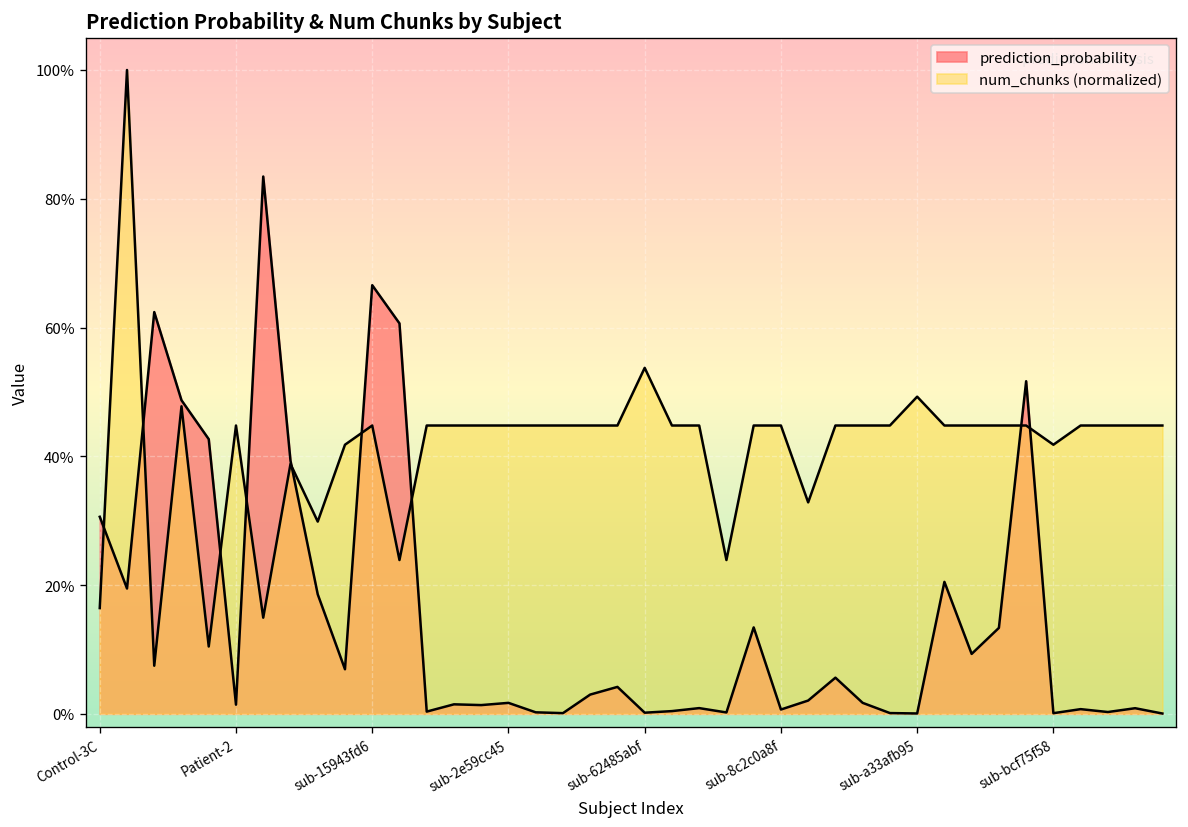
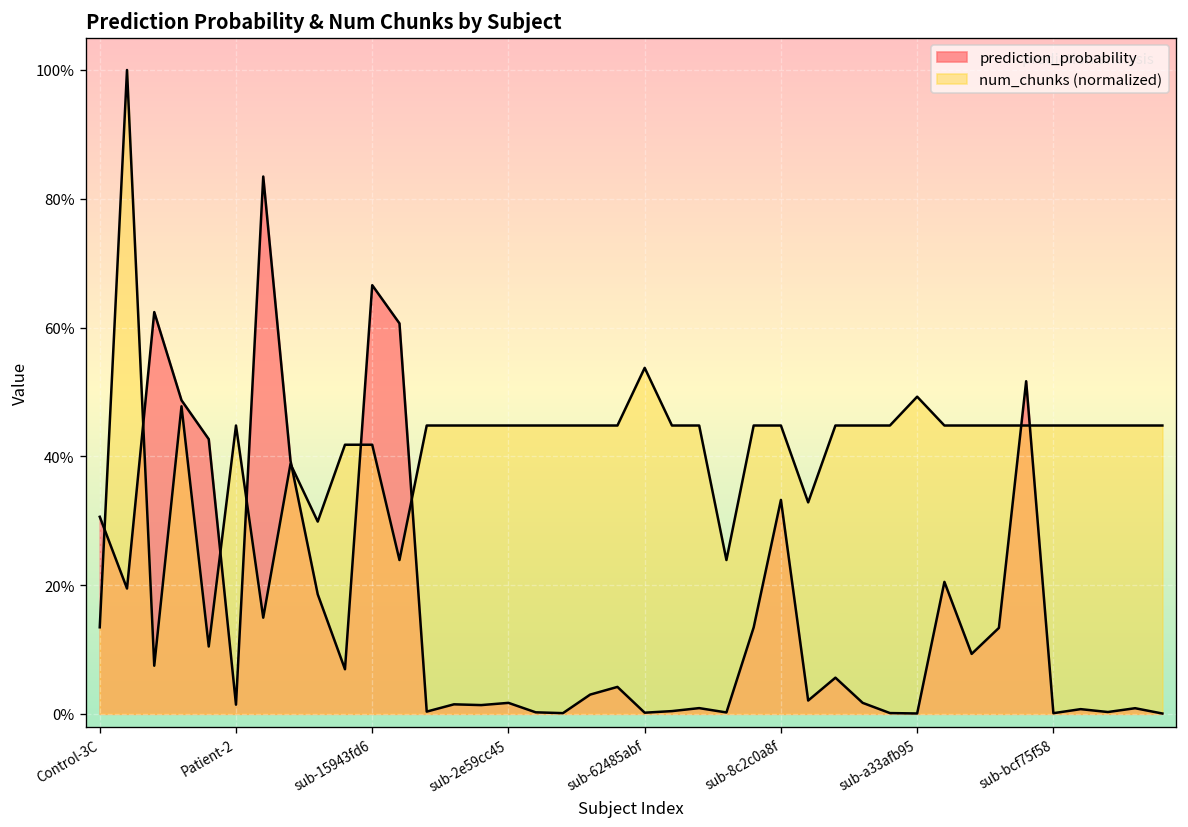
  {
    "prediction_probability": {
      "Control-3C": "31%",
      "Patient-2": "1%",
      "sub-15943fd6": "67%",
      "sub-2e59cc45": "2%",
      "sub-62485abf": "0%",
-     "sub-8c2c0a8f": "1%",
+     "sub-8c2c0a8f": "33%",
      "sub-a33afb95": "0%",
      "sub-bcf75f58": "0%"
    },
    "num_chunks (normalized)": {
-     "Control-3C": "16%",
+     "Control-3C": "13%",
      "Patient-2": "45%",
-     "sub-15943fd6": "45%",
+     "sub-15943fd6": "42%",
      "sub-2e59cc45": "45%",
      "sub-62485abf": "54%",
      "sub-8c2c0a8f": "45%",
      "sub-a33afb95": "49%",
-     "sub-bcf75f58": "42%"
+     "sub-bcf75f58": "45%"
    }
  }
